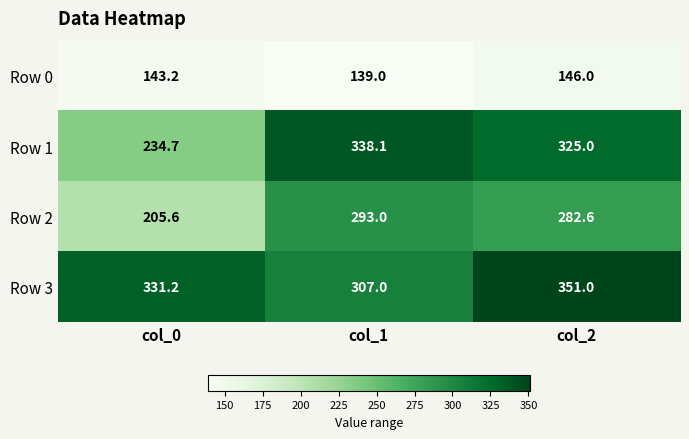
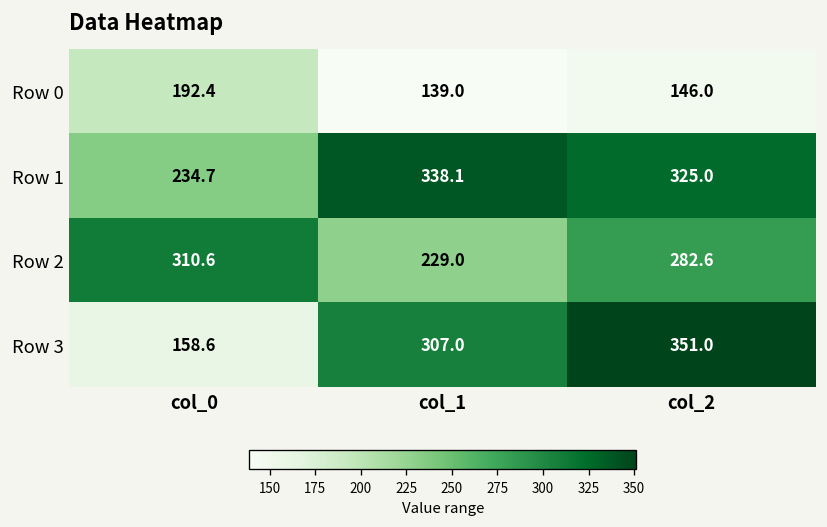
  {
    "Row 0": {
-     "col_0": 143.2,
+     "col_0": 192.4,
      "col_1": 139.0,
      "col_2": 146.0
    },
    "Row 1": {
      "col_0": 234.7,
      "col_1": 338.1,
      "col_2": 325.0
    },
    "Row 2": {
-     "col_0": 205.6,
-     "col_1": 293.0,
+     "col_0": 310.6,
+     "col_1": 229.0,
      "col_2": 282.6
    },
    "Row 3": {
-     "col_0": 331.2,
+     "col_0": 158.6,
      "col_1": 307.0,
      "col_2": 351.0
    }
  }
